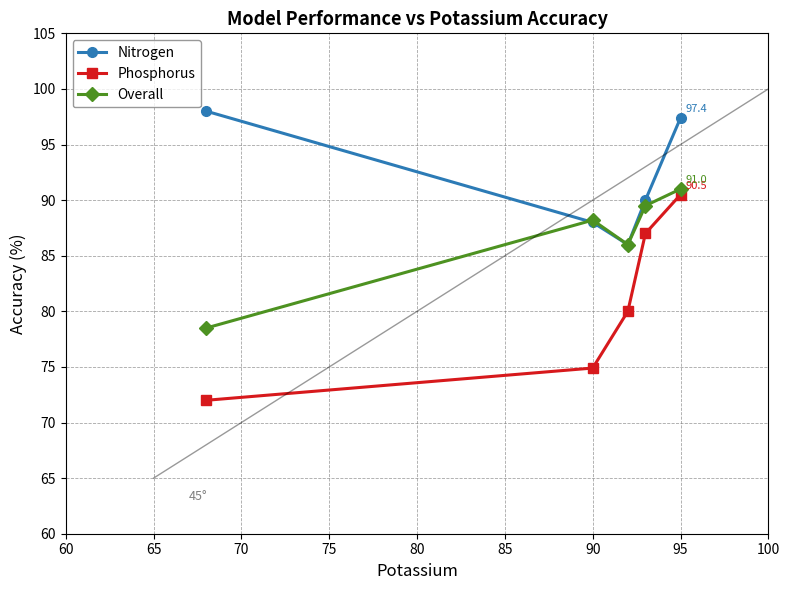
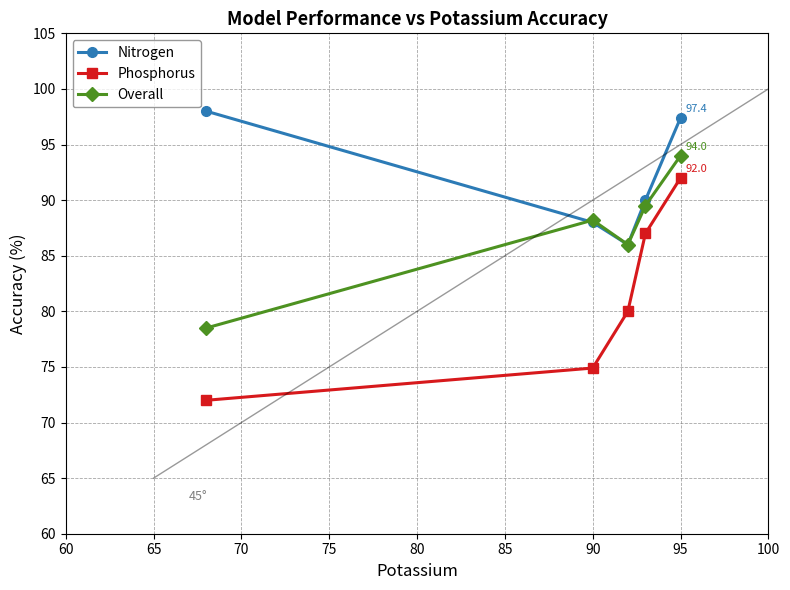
  {
    "Nitrogen": {
      "95": 97.4
    },
    "Phosphorus": {
-     "95": 90.5
+     "95": 92.0
    },
    "Overall": {
-     "95": 91.0
+     "95": 94.0
    }
  }
